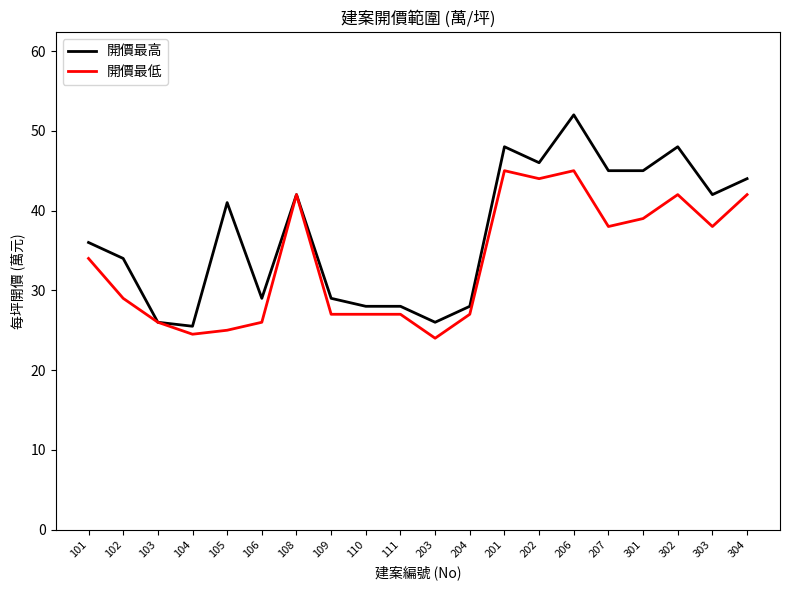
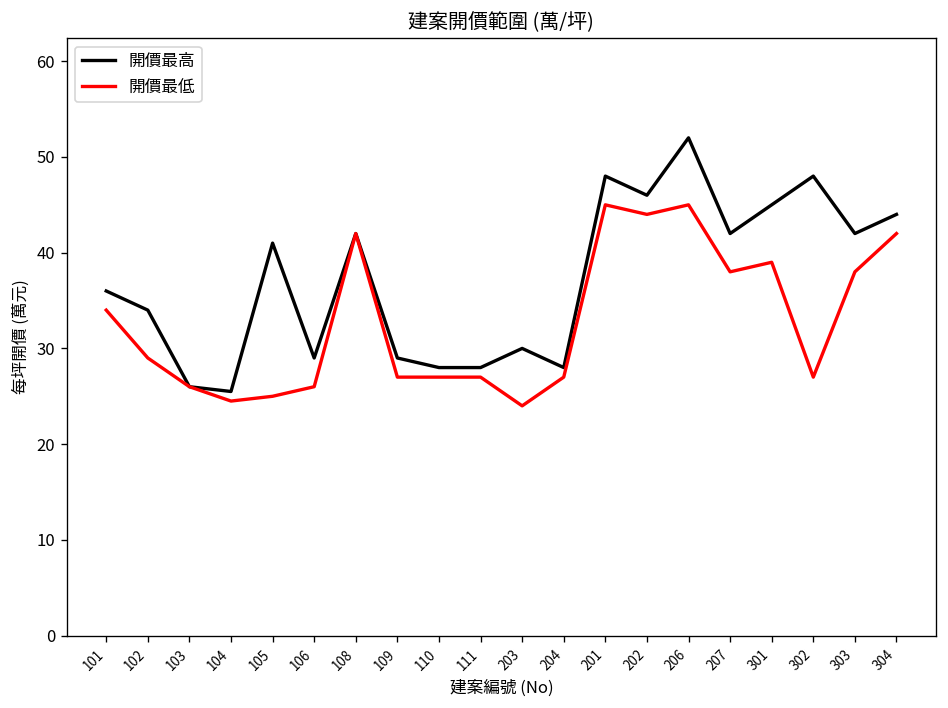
  {
    "開價最高": {
      "101": 36,
      "102": 34,
      "104": 26,
      "105": 41,
      "106": 29,
      "109": 29,
      "110": 28,
      "111": 28,
-     "203": 26,
+     "203": 30,
      "204": 28,
      "201": 48,
      "202": 46,
      "206": 52,
-     "207": 45,
+     "207": 42,
      "301": 45,
      "302": 48,
      "303": 42,
      "304": 44
    },
    "開價最低": {
      "101": 34,
      "102": 29,
      "104": 25,
      "105": 25,
      "106": 26,
      "109": 27,
      "110": 27,
      "111": 27,
      "203": 24,
      "204": 27,
      "201": 45,
      "202": 44,
      "206": 45,
      "207": 38,
      "301": 39,
-     "302": 42,
+     "302": 27,
      "303": 38,
      "304": 42
    }
  }
